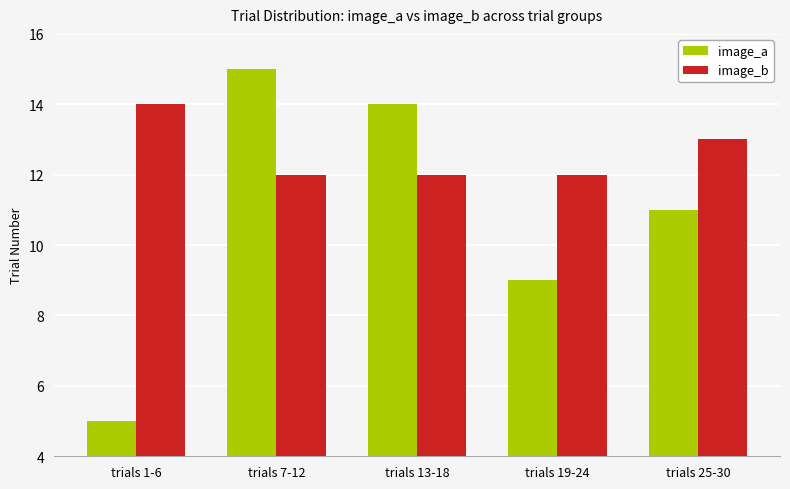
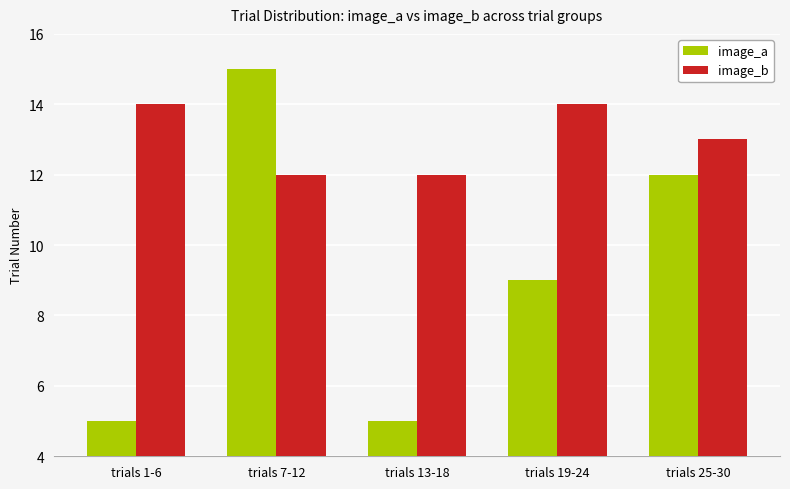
  {
    "image_a": {
      "trials 1-6": 5,
      "trials 7-12": 15,
-     "trials 13-18": 14,
+     "trials 13-18": 5,
      "trials 19-24": 9,
-     "trials 25-30": 11
+     "trials 25-30": 12
    },
    "image_b": {
      "trials 1-6": 14,
      "trials 7-12": 12,
      "trials 13-18": 12,
-     "trials 19-24": 12,
+     "trials 19-24": 14,
      "trials 25-30": 13
    }
  }
